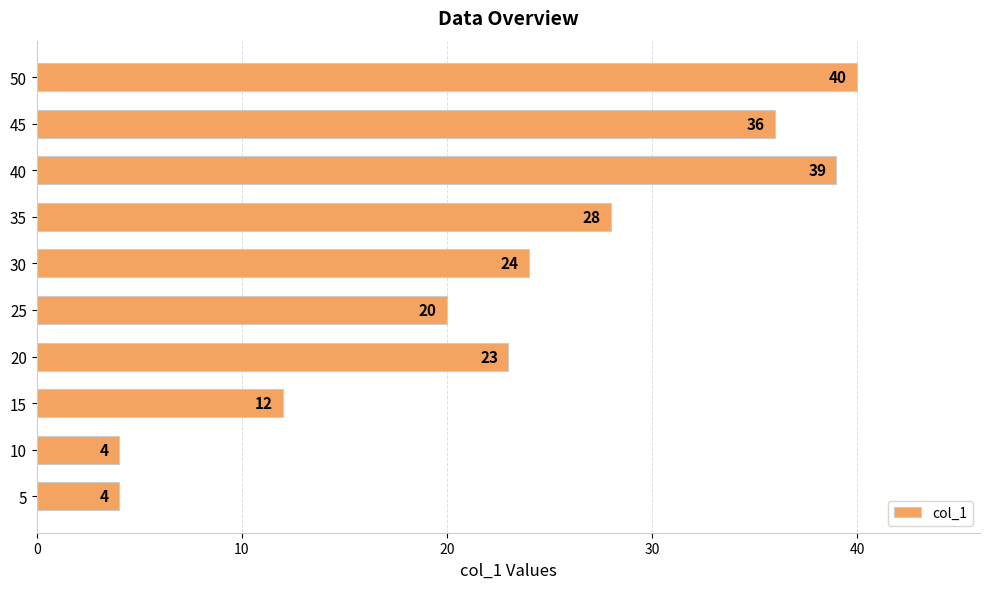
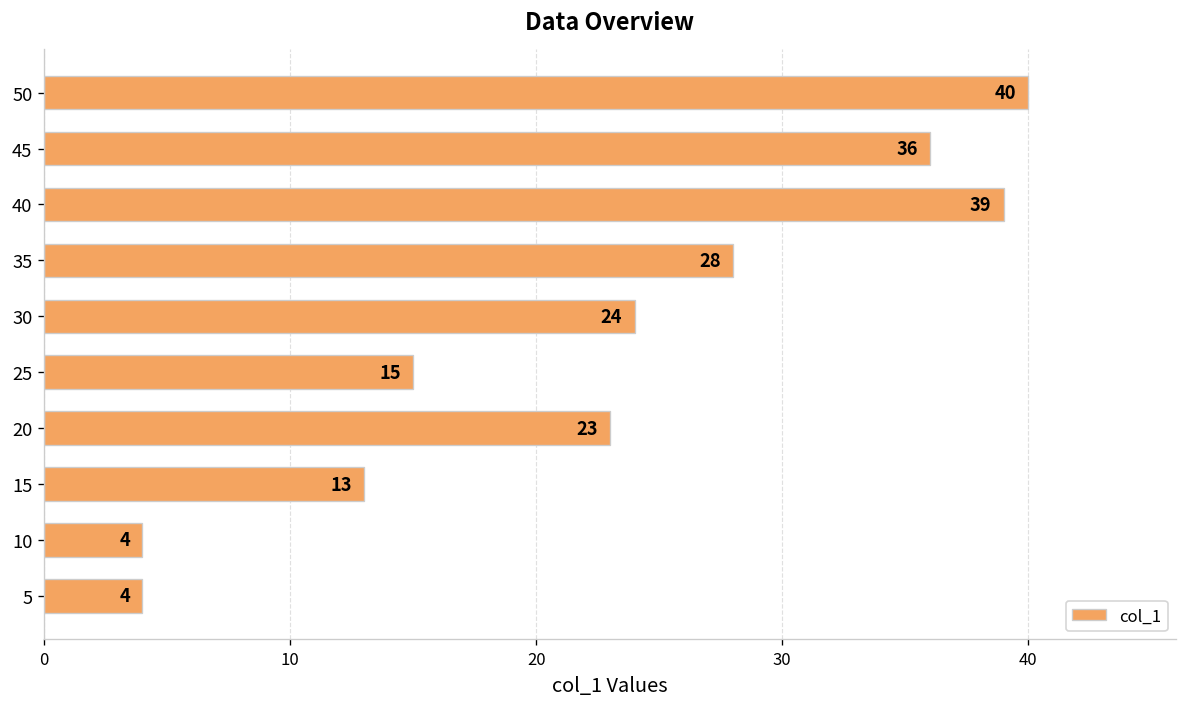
  {
    "50": 40,
    "45": 36,
    "40": 39,
    "35": 28,
    "30": 24,
-   "25": 20,
+   "25": 15,
    "20": 23,
-   "15": 12,
+   "15": 13,
    "10": 4,
    "5": 4
  }
